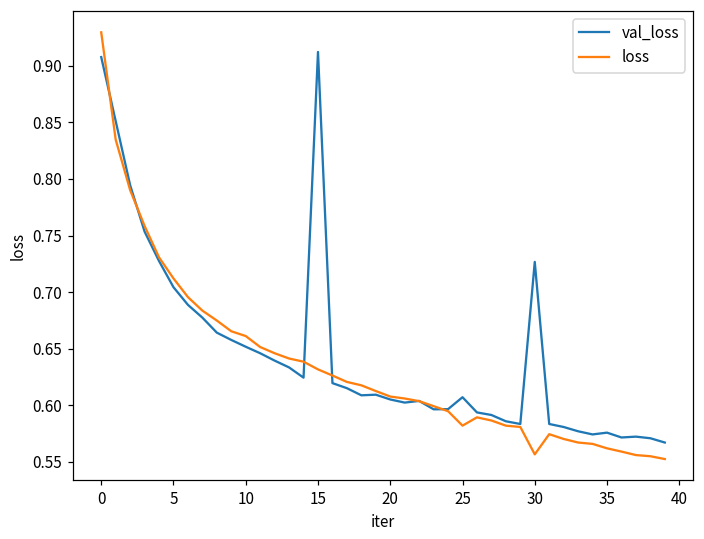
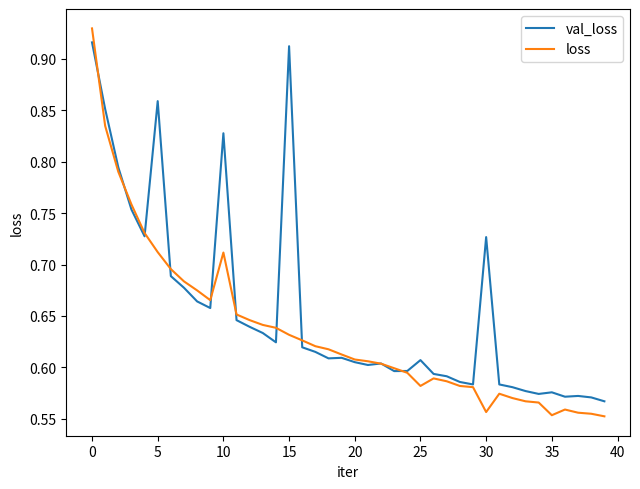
  {
    "val_loss": {
-     "0": 0.908,
-     "5": 0.704,
-     "10": 0.652,
+     "0": 0.916,
+     "5": 0.859,
+     "10": 0.828,
      "15": 0.912,
      "20": 0.605,
      "25": 0.607,
      "30": 0.727,
      "35": 0.576
    },
    "loss": {
      "0": 0.930,
      "5": 0.712,
-     "10": 0.661,
+     "10": 0.712,
      "15": 0.632,
      "20": 0.608,
      "25": 0.582,
      "30": 0.557,
-     "35": 0.562
+     "35": 0.554
    }
  }
